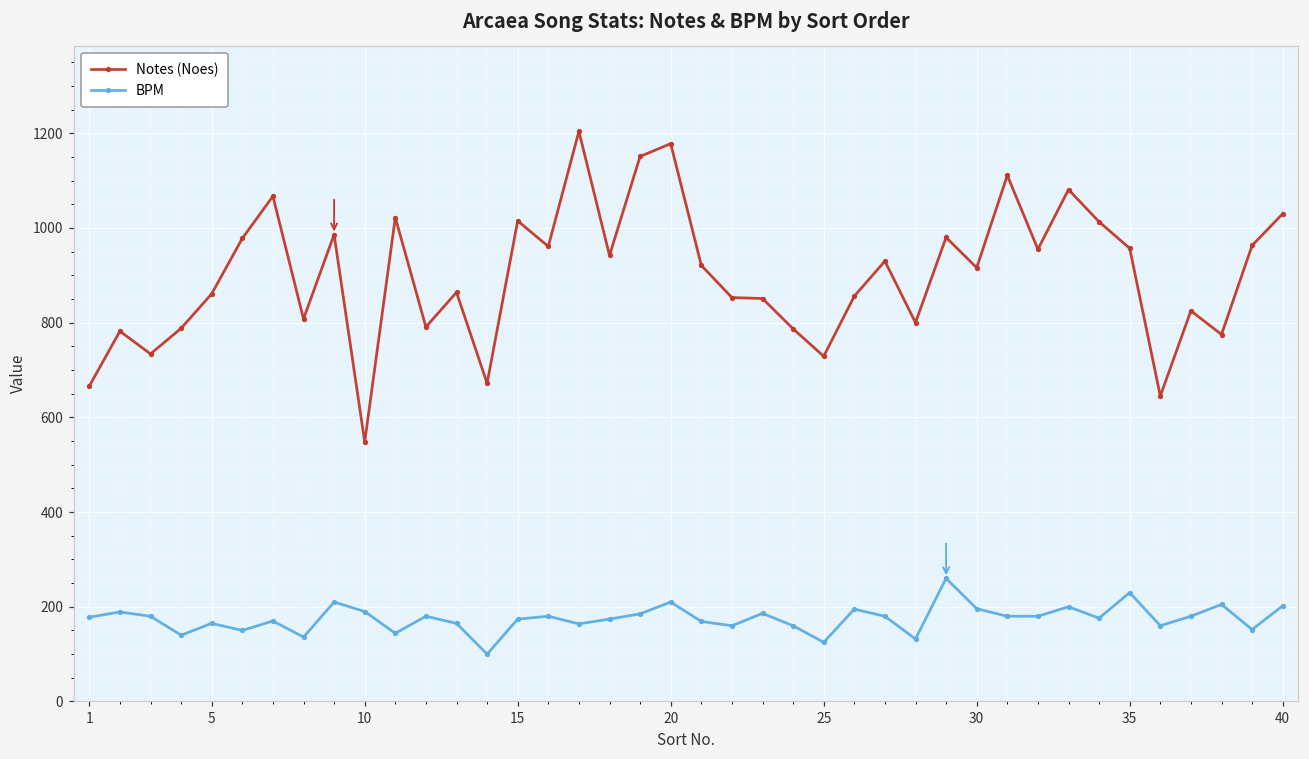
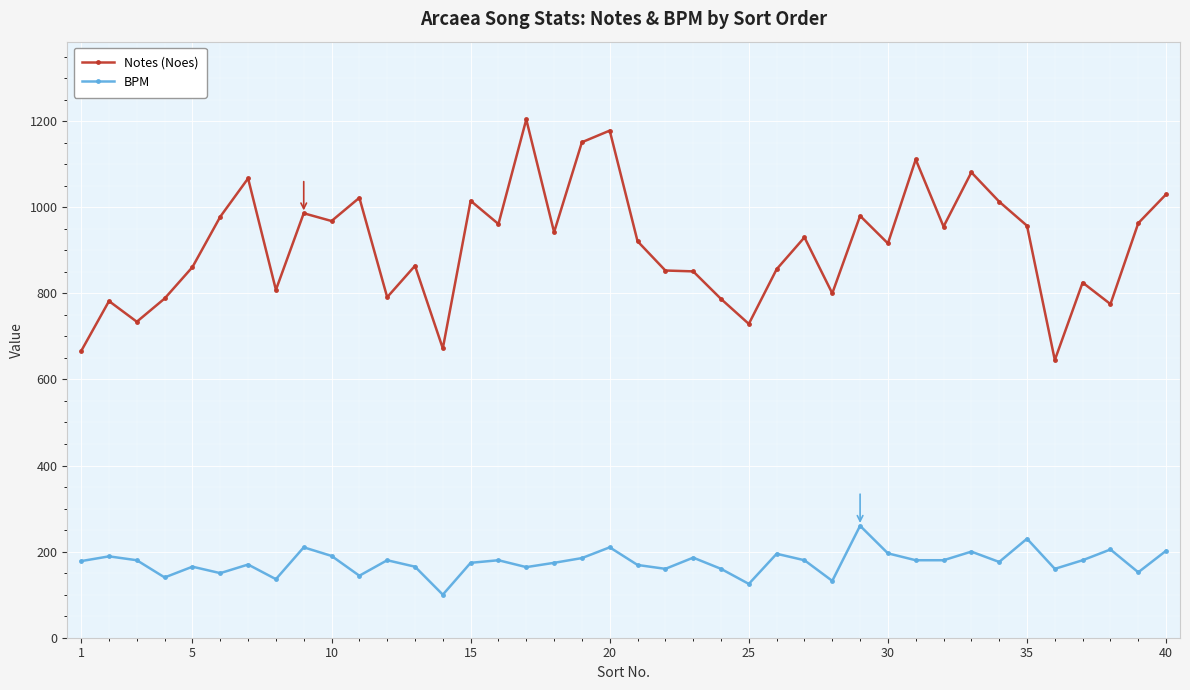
  {
    "Notes (Noes)": {
      "1": 670,
      "5": 860,
-     "10": 550,
+     "10": 970,
      "15": 1020,
      "20": 1180,
      "25": 730,
      "30": 920,
      "35": 960,
      "40": 1030
    },
    "BPM": {
      "1": 180,
      "5": 170,
      "10": 190,
      "15": 170,
      "20": 210,
      "25": 130,
      "30": 200,
      "35": 230,
      "40": 200
    }
  }
